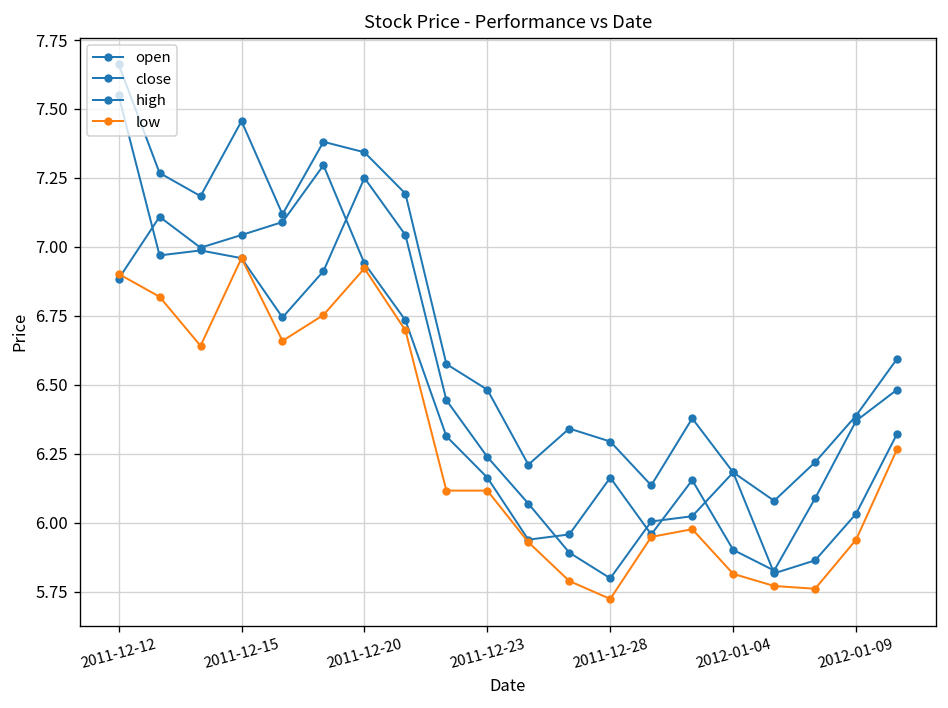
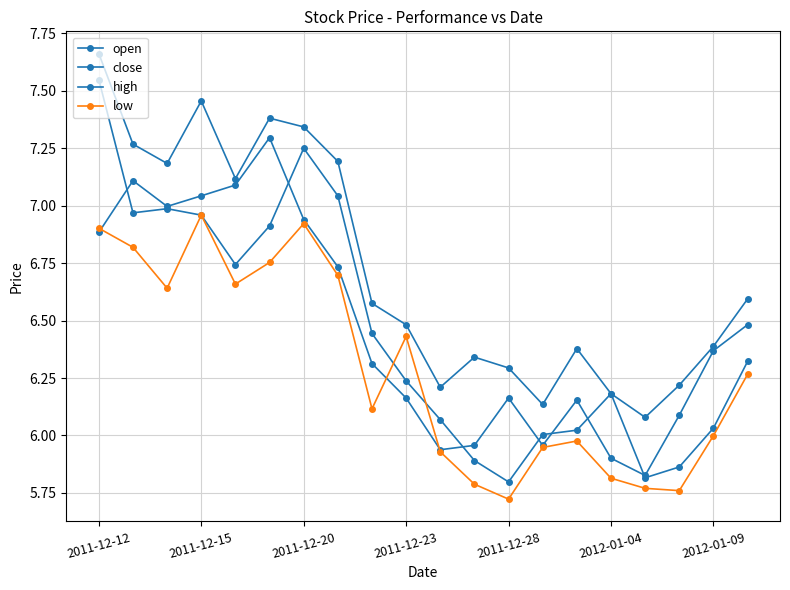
  {
    "low": {
      "2011-12-12": 6.90,
      "2011-12-20": 6.92,
-     "2011-12-23": 6.12,
+     "2011-12-23": 6.43,
      "2011-12-28": 5.72,
      "2012-01-04": 5.81,
-     "2012-01-09": 5.94
+     "2012-01-09": 6.00
    }
  }
